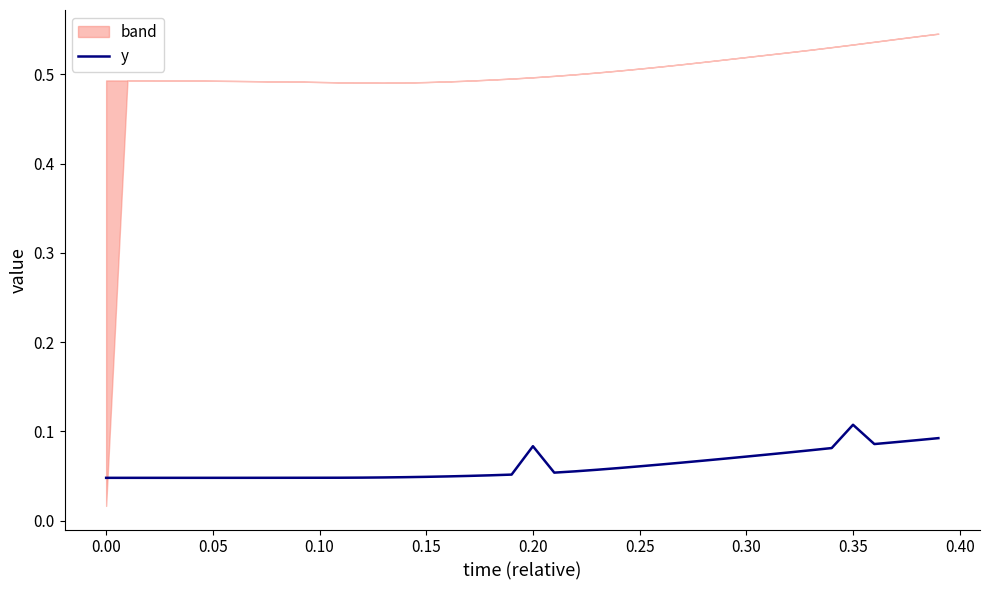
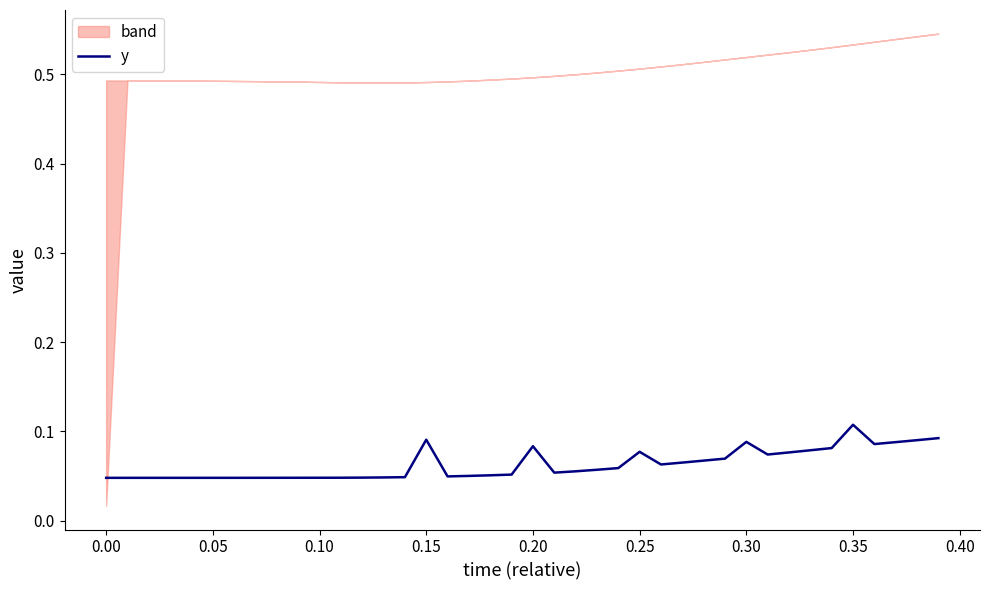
  {
    "y": {
      "0.00": 0.05,
      "0.05": 0.05,
      "0.10": 0.05,
-     "0.15": 0.05,
+     "0.15": 0.09,
      "0.20": 0.08,
-     "0.25": 0.06,
-     "0.30": 0.07,
+     "0.25": 0.08,
+     "0.30": 0.09,
      "0.35": 0.11
    }
  }
